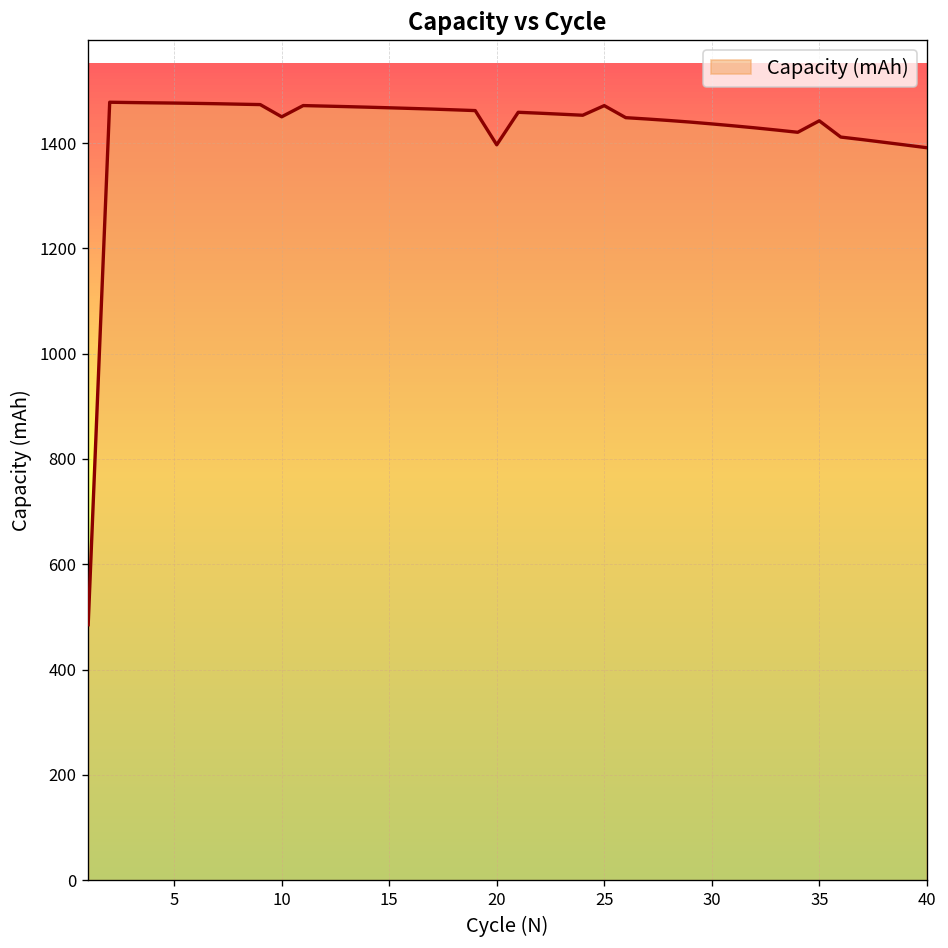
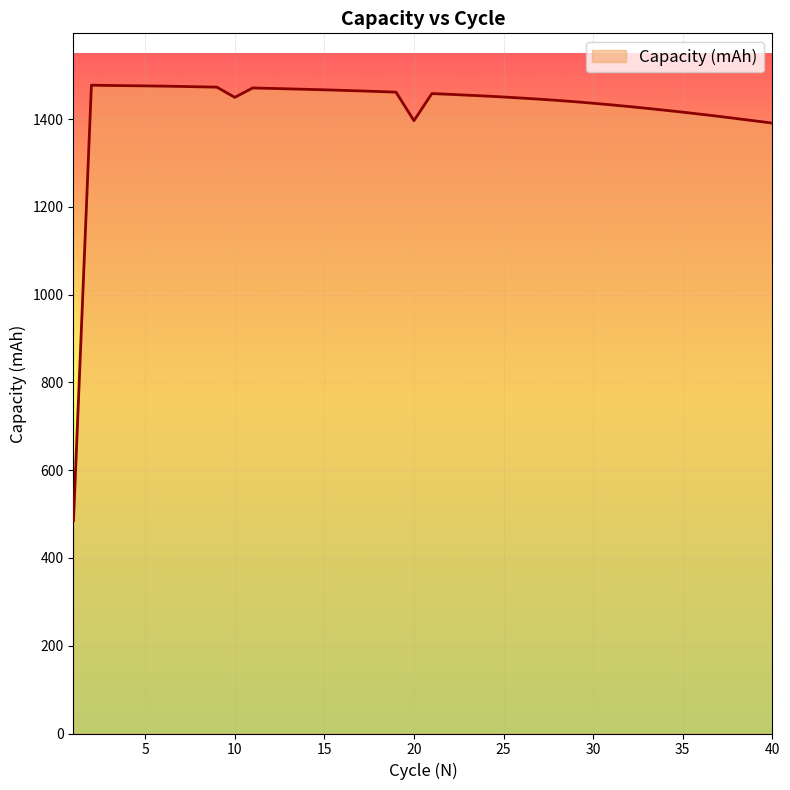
  {
    "5": 1480,
    "10": 1450,
    "15": 1470,
    "20": 1400,
-   "25": 1470,
+   "25": 1450,
    "30": 1440,
-   "35": 1440,
+   "35": 1420,
    "40": 1390
  }
